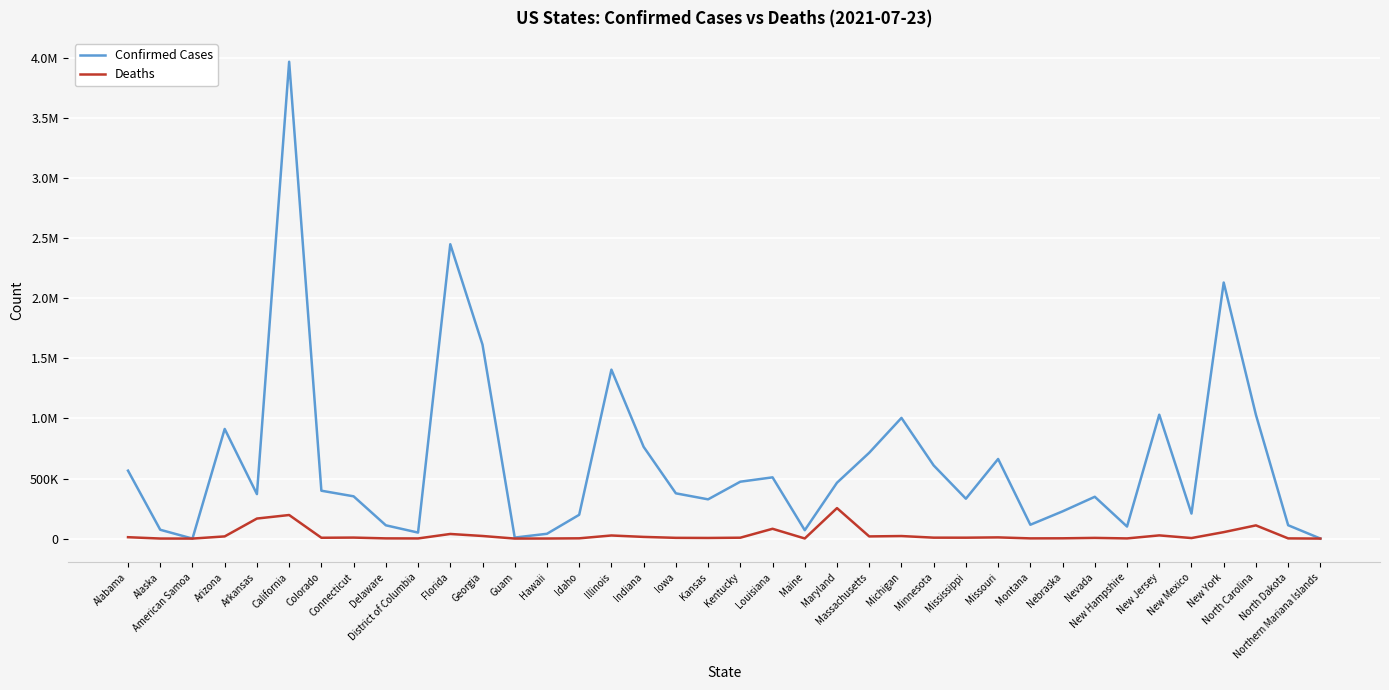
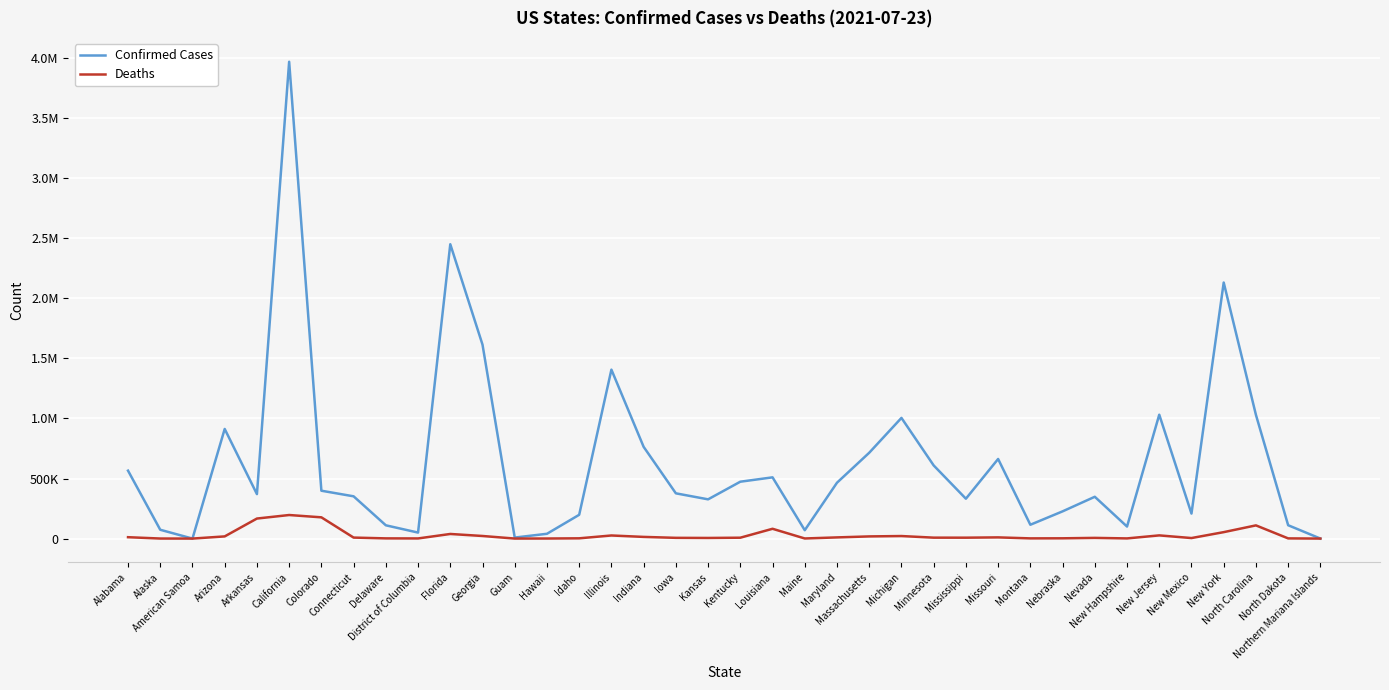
  {
    "Confirmed Cases": {
      "Alabama": 570000,
      "Alaska": 70000,
      "Arizona": 910000,
      "Arkansas": 370000,
      "California": 3970000,
      "Colorado": 400000,
      "Connecticut": 350000,
      "Delaware": 110000,
      "District of Columbia": 50000,
      "Florida": 2450000,
      "Georgia": 1610000,
      "Hawaii": 40000,
      "Idaho": 200000,
      "Illinois": 1410000,
      "Indiana": 760000,
      "Iowa": 380000,
      "Kansas": 330000,
      "Kentucky": 470000,
      "Louisiana": 510000,
      "Maine": 70000,
      "Maryland": 470000,
      "Massachusetts": 710000,
      "Michigan": 1000000,
      "Minnesota": 610000,
      "Mississippi": 330000,
      "Missouri": 660000,
      "Montana": 120000,
      "Nebraska": 230000,
      "Nevada": 350000,
      "New Hampshire": 100000,
      "New Jersey": 1030000,
      "New Mexico": 210000,
      "New York": 2130000,
      "North Carolina": 1030000,
      "North Dakota": 110000
    },
    "Deaths": {
      "Alabama": 10000,
      "Alaska": 0,
      "Arizona": 20000,
      "Arkansas": 170000,
      "California": 200000,
-     "Colorado": 10000,
+     "Colorado": 180000,
      "Connecticut": 10000,
      "Delaware": 0,
      "District of Columbia": 0,
      "Florida": 40000,
      "Georgia": 20000,
      "Hawaii": 0,
      "Idaho": 0,
      "Illinois": 30000,
      "Indiana": 10000,
      "Iowa": 10000,
      "Kansas": 10000,
      "Kentucky": 10000,
      "Louisiana": 80000,
      "Maine": 0,
-     "Maryland": 250000,
+     "Maryland": 10000,
      "Massachusetts": 20000,
      "Michigan": 20000,
      "Minnesota": 10000,
      "Mississippi": 10000,
      "Missouri": 10000,
      "Montana": 0,
      "Nebraska": 0,
      "Nevada": 10000,
      "New Hampshire": 0,
      "New Jersey": 30000,
      "New Mexico": 0,
      "New York": 50000,
      "North Carolina": 110000,
      "North Dakota": 0
    }
  }
